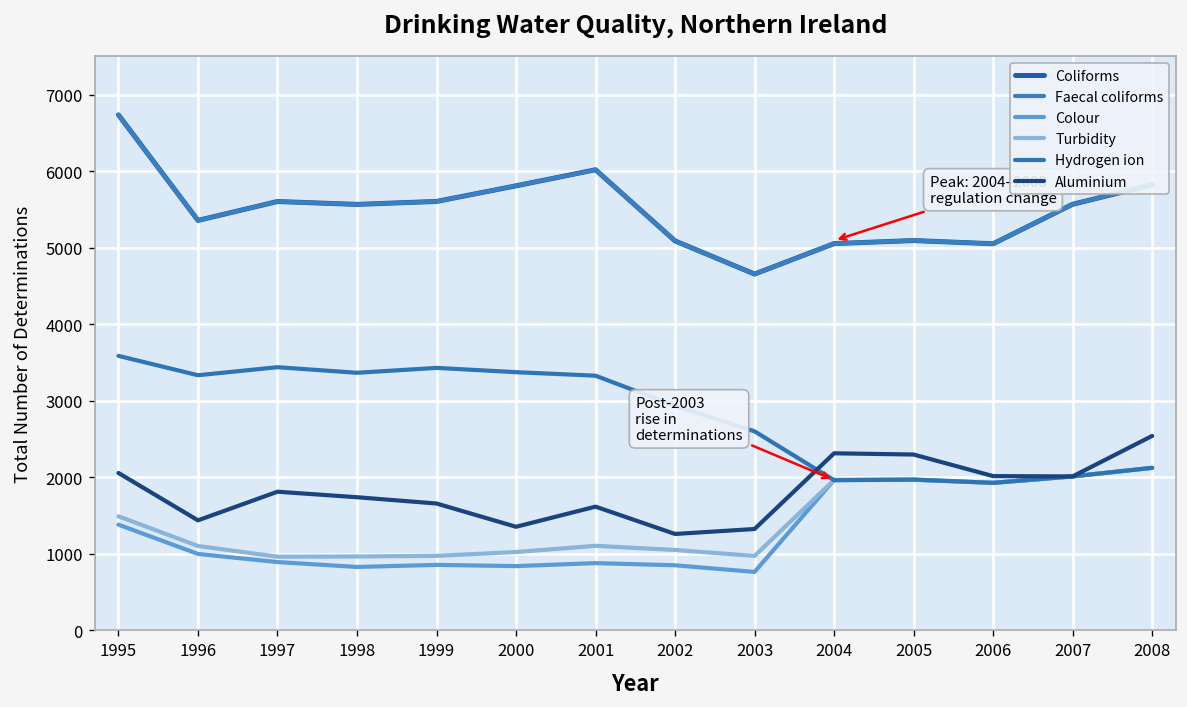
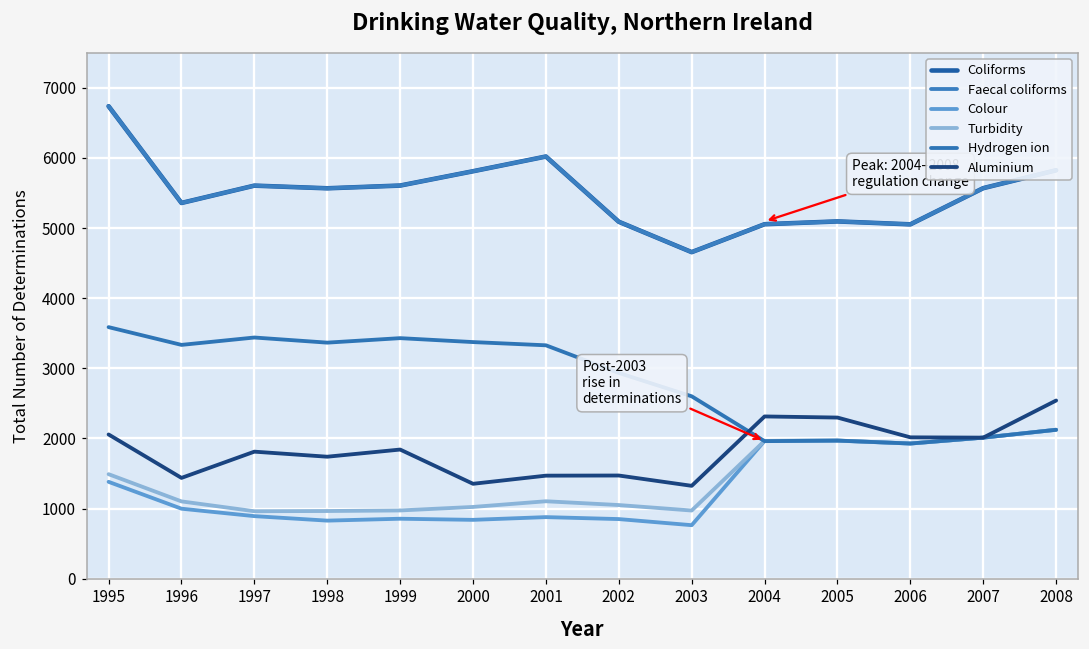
  {
    "Aluminium": {
      "1995": 2100,
      "1996": 1400,
      "1997": 1800,
      "1998": 1700,
-     "1999": 1700,
+     "1999": 1800,
      "2000": 1400,
-     "2001": 1600,
-     "2002": 1300,
+     "2001": 1500,
+     "2002": 1500,
      "2003": 1300,
      "2004": 2300,
      "2005": 2300,
      "2006": 2000,
      "2008": 2500
    }
  }
